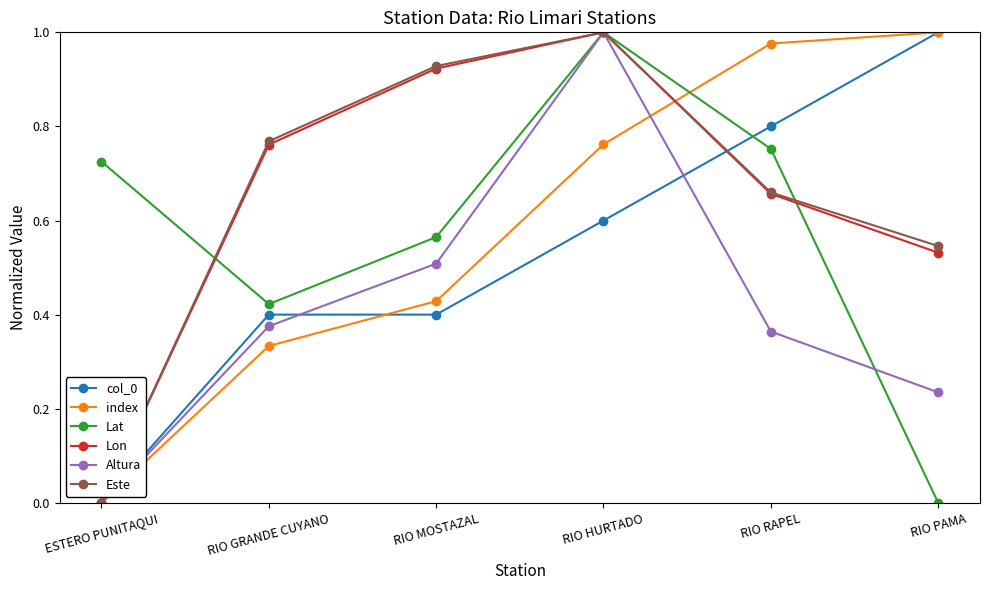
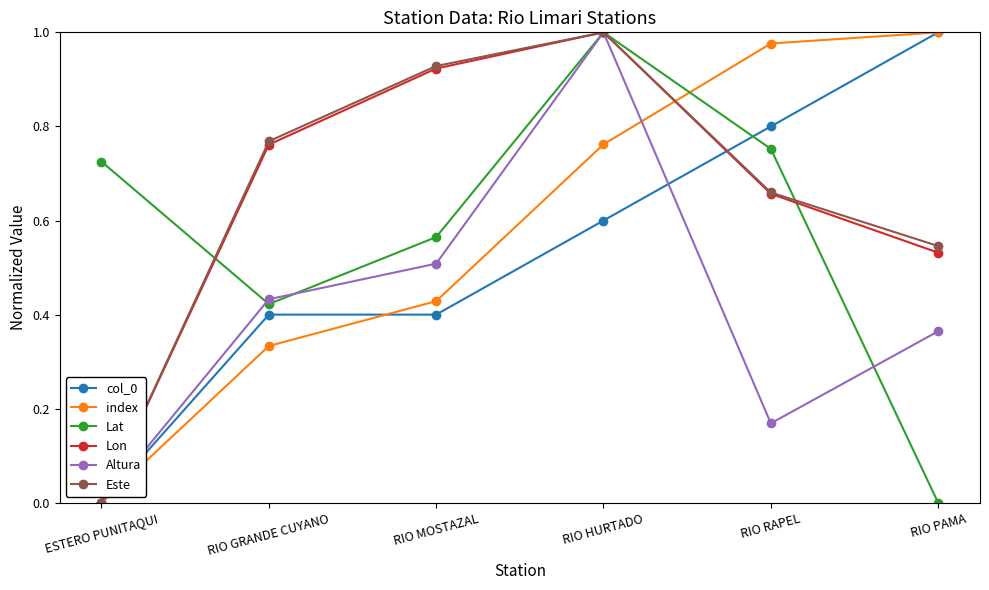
  {
    "col_0": {
      "RIO GRANDE CUYANO": 0.40,
      "RIO MOSTAZAL": 0.40,
      "RIO HURTADO": 0.60,
      "RIO RAPEL": 0.80
    },
    "index": {
      "RIO GRANDE CUYANO": 0.33,
      "RIO MOSTAZAL": 0.43,
      "RIO HURTADO": 0.76,
      "RIO RAPEL": 0.98
    },
    "Lat": {
      "ESTERO PUNITAQUI": 0.73,
      "RIO GRANDE CUYANO": 0.42,
      "RIO MOSTAZAL": 0.56,
      "RIO RAPEL": 0.75,
      "RIO PAMA": 0.00
    },
    "Lon": {
      "RIO GRANDE CUYANO": 0.76,
      "RIO MOSTAZAL": 0.92,
      "RIO PAMA": 0.53
    },
    "Altura": {
-     "RIO GRANDE CUYANO": 0.38,
+     "RIO GRANDE CUYANO": 0.43,
      "RIO MOSTAZAL": 0.51,
-     "RIO RAPEL": 0.36,
-     "RIO PAMA": 0.23
+     "RIO RAPEL": 0.17,
+     "RIO PAMA": 0.36
    },
    "Este": {
      "RIO GRANDE CUYANO": 0.77,
      "RIO MOSTAZAL": 0.93,
      "RIO PAMA": 0.55
    }
  }
